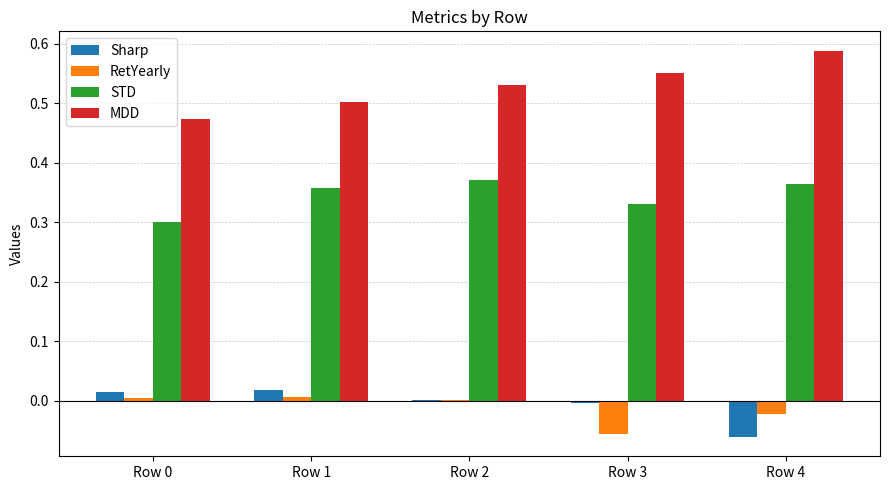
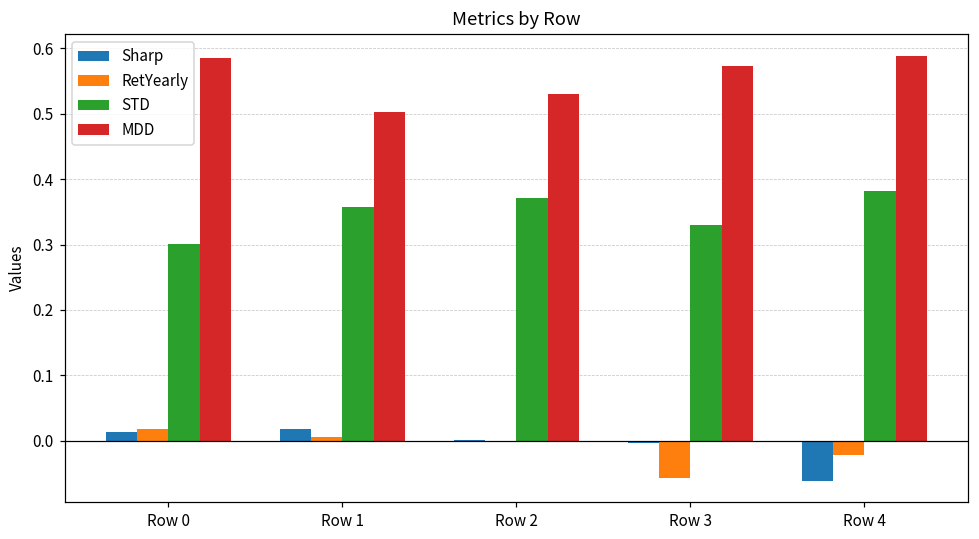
  {
    "Sharp": {
      "Row 0": 0.01,
      "Row 1": 0.02,
      "Row 4": -0.06
    },
    "RetYearly": {
-     "Row 0": 0.00,
+     "Row 0": 0.02,
      "Row 1": 0.01,
      "Row 3": -0.06,
      "Row 4": -0.02
    },
    "STD": {
      "Row 0": 0.30,
      "Row 1": 0.36,
      "Row 2": 0.37,
      "Row 3": 0.33,
-     "Row 4": 0.36
+     "Row 4": 0.38
    },
    "MDD": {
-     "Row 0": 0.47,
+     "Row 0": 0.59,
      "Row 1": 0.50,
      "Row 2": 0.53,
-     "Row 3": 0.55,
+     "Row 3": 0.57,
      "Row 4": 0.59
    }
  }
